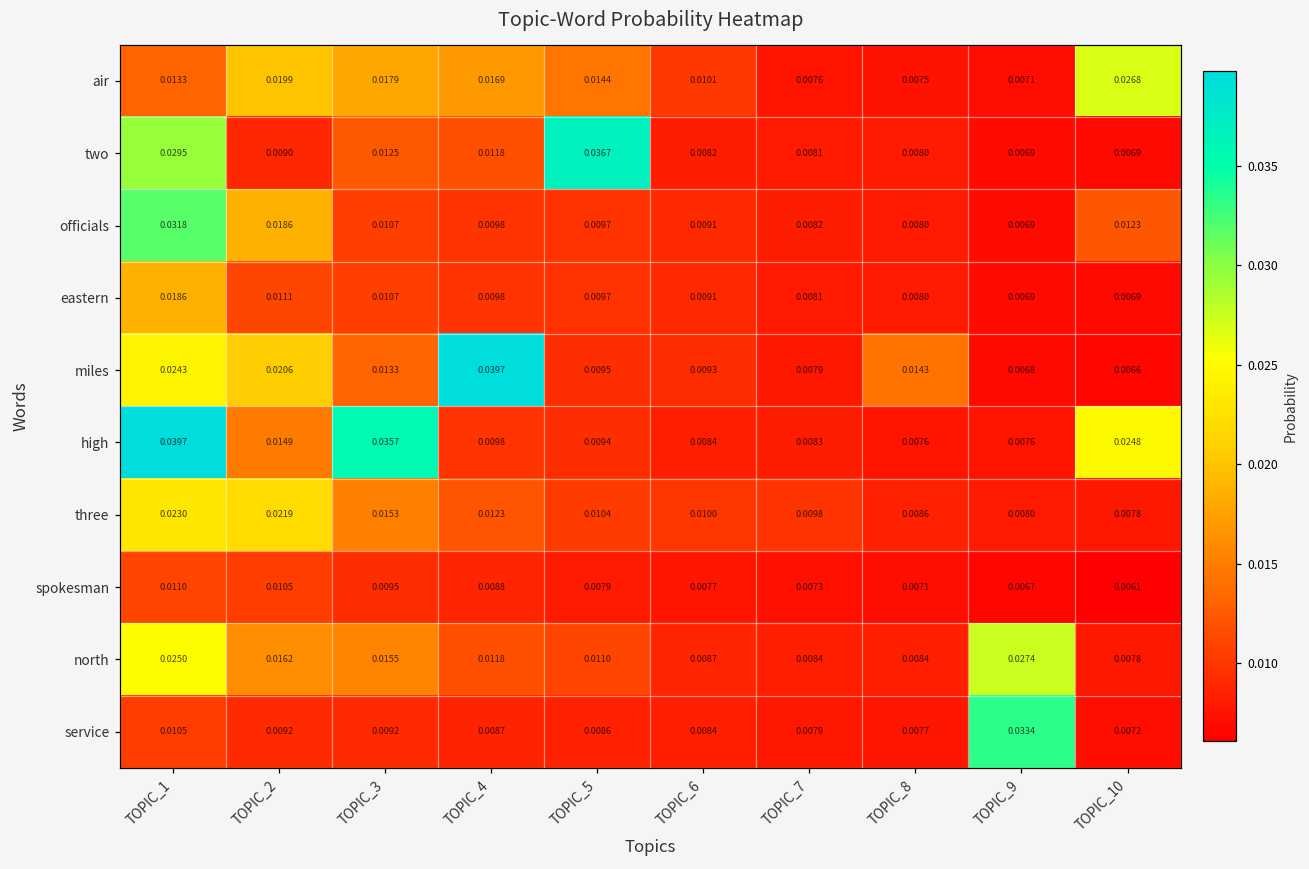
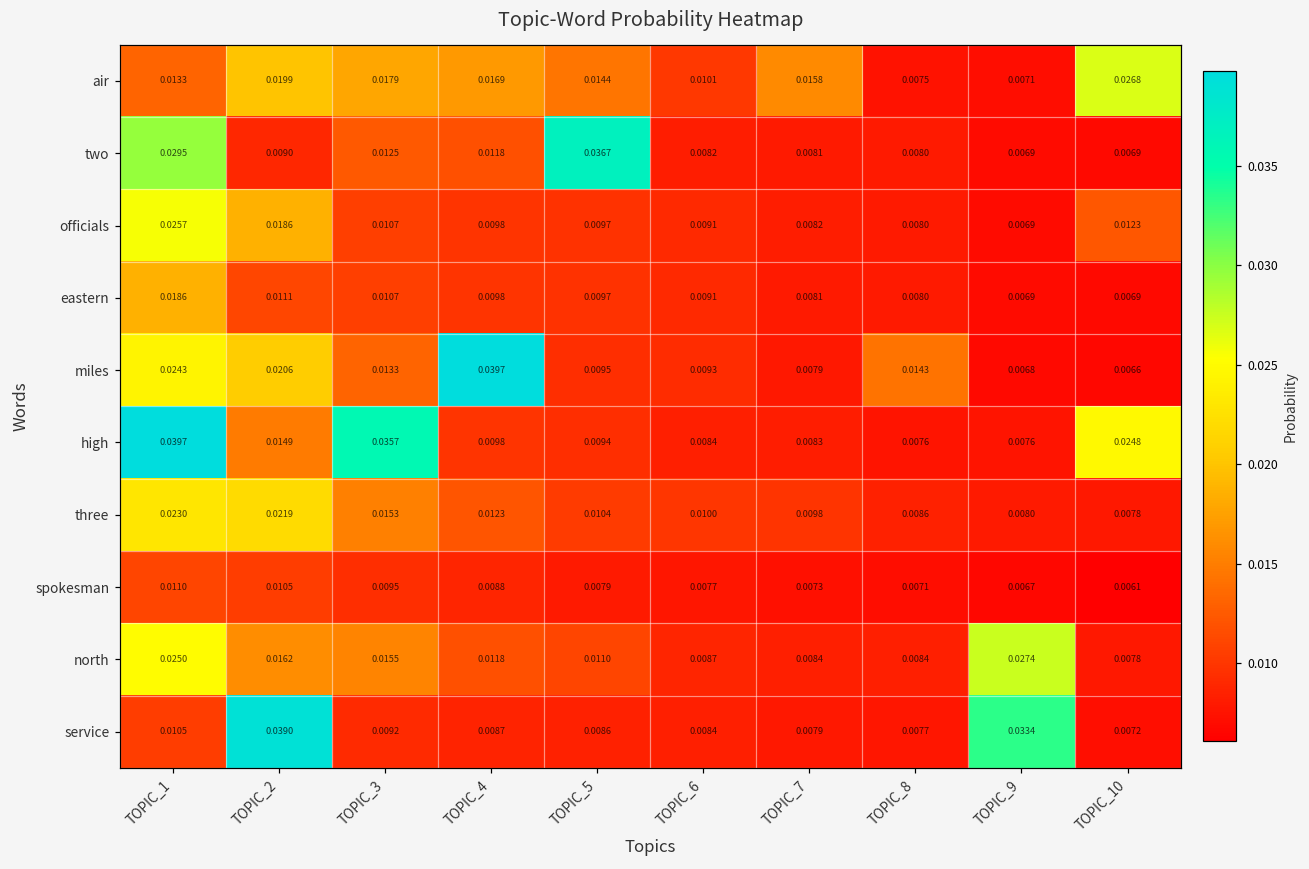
  {
    "air": {
      "TOPIC_1": 0.0133,
      "TOPIC_2": 0.0199,
      "TOPIC_3": 0.0179,
      "TOPIC_4": 0.0169,
      "TOPIC_5": 0.0144,
      "TOPIC_6": 0.0101,
-     "TOPIC_7": 0.0076,
+     "TOPIC_7": 0.0158,
      "TOPIC_8": 0.0075,
      "TOPIC_9": 0.0071,
      "TOPIC_10": 0.0268
    },
    "two": {
      "TOPIC_1": 0.0295,
      "TOPIC_2": 0.0090,
      "TOPIC_3": 0.0125,
      "TOPIC_4": 0.0118,
      "TOPIC_5": 0.0367,
      "TOPIC_6": 0.0082,
      "TOPIC_7": 0.0081,
      "TOPIC_8": 0.0080,
      "TOPIC_9": 0.0069,
      "TOPIC_10": 0.0069
    },
    "officials": {
-     "TOPIC_1": 0.0318,
+     "TOPIC_1": 0.0257,
      "TOPIC_2": 0.0186,
      "TOPIC_3": 0.0107,
      "TOPIC_4": 0.0098,
      "TOPIC_5": 0.0097,
      "TOPIC_6": 0.0091,
      "TOPIC_7": 0.0082,
      "TOPIC_8": 0.0080,
      "TOPIC_9": 0.0069,
      "TOPIC_10": 0.0123
    },
    "eastern": {
      "TOPIC_1": 0.0186,
      "TOPIC_2": 0.0111,
      "TOPIC_3": 0.0107,
      "TOPIC_4": 0.0098,
      "TOPIC_5": 0.0097,
      "TOPIC_6": 0.0091,
      "TOPIC_7": 0.0081,
      "TOPIC_8": 0.0080,
      "TOPIC_9": 0.0069,
      "TOPIC_10": 0.0069
    },
    "miles": {
      "TOPIC_1": 0.0243,
      "TOPIC_2": 0.0206,
      "TOPIC_3": 0.0133,
      "TOPIC_4": 0.0397,
      "TOPIC_5": 0.0095,
      "TOPIC_6": 0.0093,
      "TOPIC_7": 0.0079,
      "TOPIC_8": 0.0143,
      "TOPIC_9": 0.0068,
      "TOPIC_10": 0.0066
    },
    "high": {
      "TOPIC_1": 0.0397,
      "TOPIC_2": 0.0149,
      "TOPIC_3": 0.0357,
      "TOPIC_4": 0.0098,
      "TOPIC_5": 0.0094,
      "TOPIC_6": 0.0084,
      "TOPIC_7": 0.0083,
      "TOPIC_8": 0.0076,
      "TOPIC_9": 0.0076,
      "TOPIC_10": 0.0248
    },
    "three": {
      "TOPIC_1": 0.0230,
      "TOPIC_2": 0.0219,
      "TOPIC_3": 0.0153,
      "TOPIC_4": 0.0123,
      "TOPIC_5": 0.0104,
      "TOPIC_6": 0.0100,
      "TOPIC_7": 0.0098,
      "TOPIC_8": 0.0086,
      "TOPIC_9": 0.0080,
      "TOPIC_10": 0.0078
    },
    "spokesman": {
      "TOPIC_1": 0.0110,
      "TOPIC_2": 0.0105,
      "TOPIC_3": 0.0095,
      "TOPIC_4": 0.0088,
      "TOPIC_5": 0.0079,
      "TOPIC_6": 0.0077,
      "TOPIC_7": 0.0073,
      "TOPIC_8": 0.0071,
      "TOPIC_9": 0.0067,
      "TOPIC_10": 0.0061
    },
    "north": {
      "TOPIC_1": 0.0250,
      "TOPIC_2": 0.0162,
      "TOPIC_3": 0.0155,
      "TOPIC_4": 0.0118,
      "TOPIC_5": 0.0110,
      "TOPIC_6": 0.0087,
      "TOPIC_7": 0.0084,
      "TOPIC_8": 0.0084,
      "TOPIC_9": 0.0274,
      "TOPIC_10": 0.0078
    },
    "service": {
      "TOPIC_1": 0.0105,
-     "TOPIC_2": 0.0092,
+     "TOPIC_2": 0.0390,
      "TOPIC_3": 0.0092,
      "TOPIC_4": 0.0087,
      "TOPIC_5": 0.0086,
      "TOPIC_6": 0.0084,
      "TOPIC_7": 0.0079,
      "TOPIC_8": 0.0077,
      "TOPIC_9": 0.0334,
      "TOPIC_10": 0.0072
    }
  }
